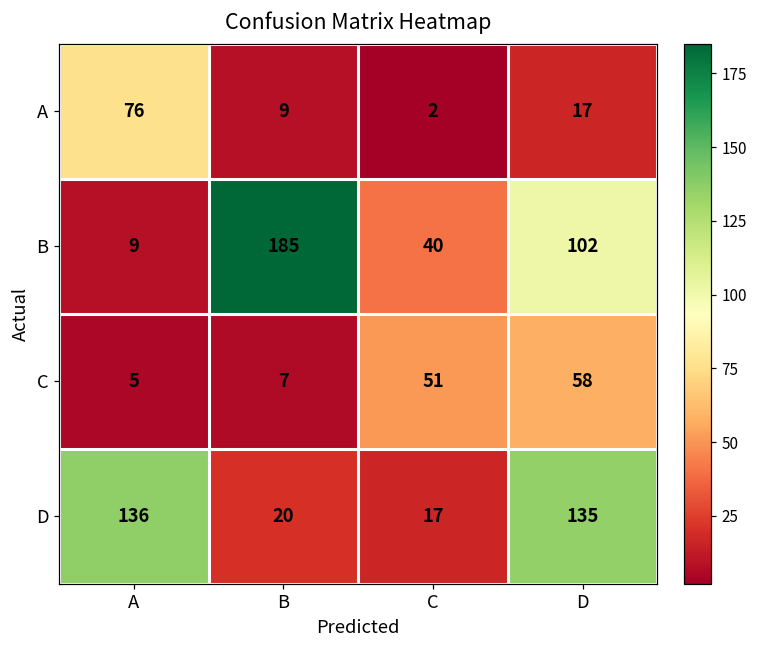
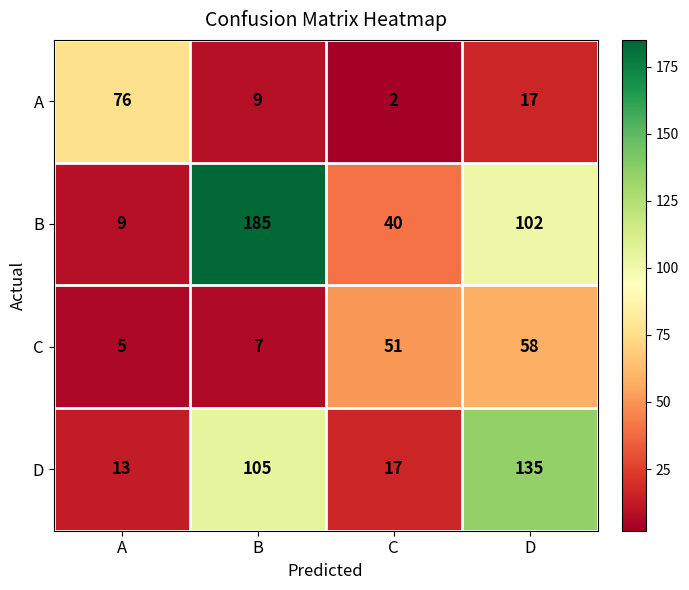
  {
    "A": {
      "A": 76,
      "B": 9,
      "C": 2,
      "D": 17
    },
    "B": {
      "A": 9,
      "B": 185,
      "C": 40,
      "D": 102
    },
    "C": {
      "A": 5,
      "B": 7,
      "C": 51,
      "D": 58
    },
    "D": {
-     "A": 136,
-     "B": 20,
+     "A": 13,
+     "B": 105,
      "C": 17,
      "D": 135
    }
  }
